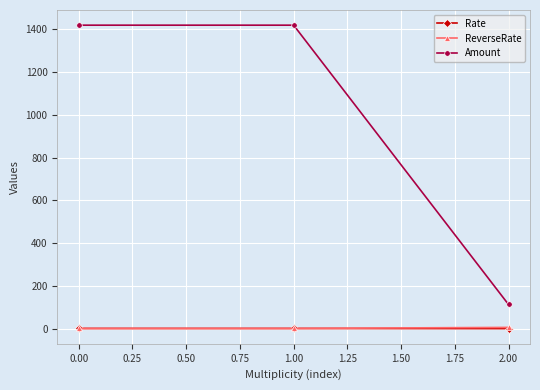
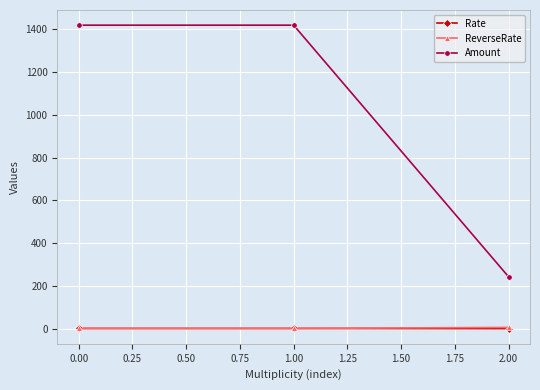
  {
    "Amount": {
      "0.00": 1420,
      "1.00": 1420,
-     "2.00": 110
+     "2.00": 240
    }
  }
